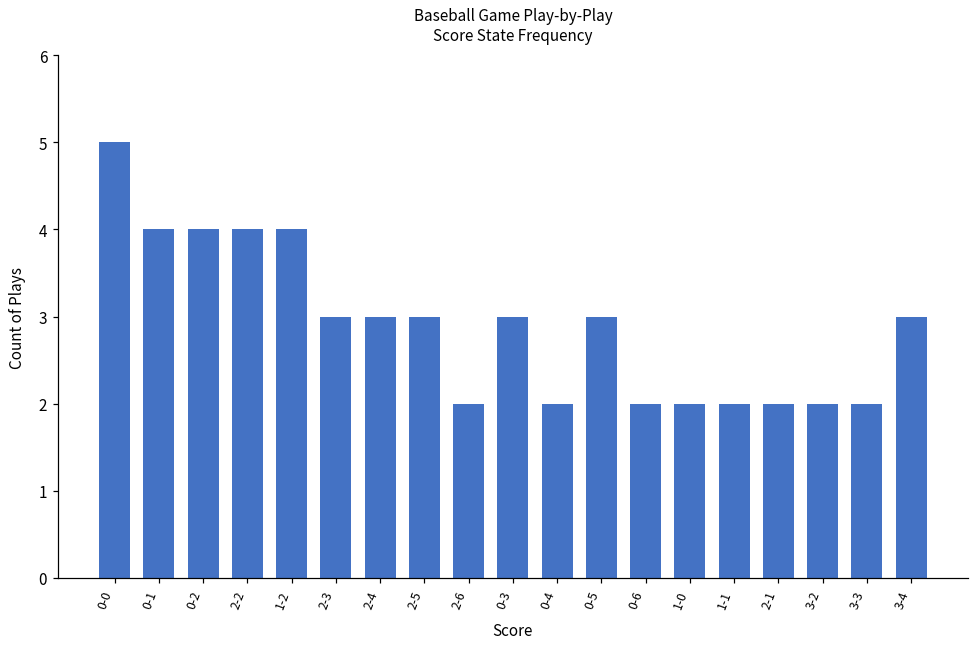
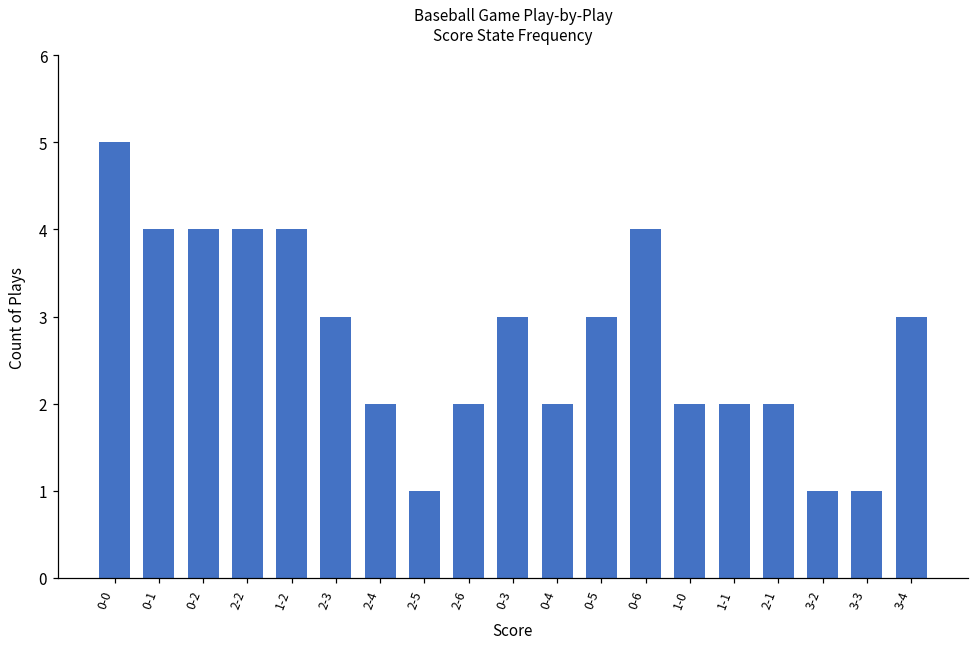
  {
    "0-0": 5,
    "0-1": 4,
    "0-2": 4,
    "2-2": 4,
    "1-2": 4,
    "2-3": 3,
-   "2-4": 3,
-   "2-5": 3,
+   "2-4": 2,
+   "2-5": 1,
    "2-6": 2,
    "0-3": 3,
    "0-4": 2,
    "0-5": 3,
-   "0-6": 2,
+   "0-6": 4,
    "1-0": 2,
    "1-1": 2,
    "2-1": 2,
-   "3-2": 2,
-   "3-3": 2,
+   "3-2": 1,
+   "3-3": 1,
    "3-4": 3
  }
